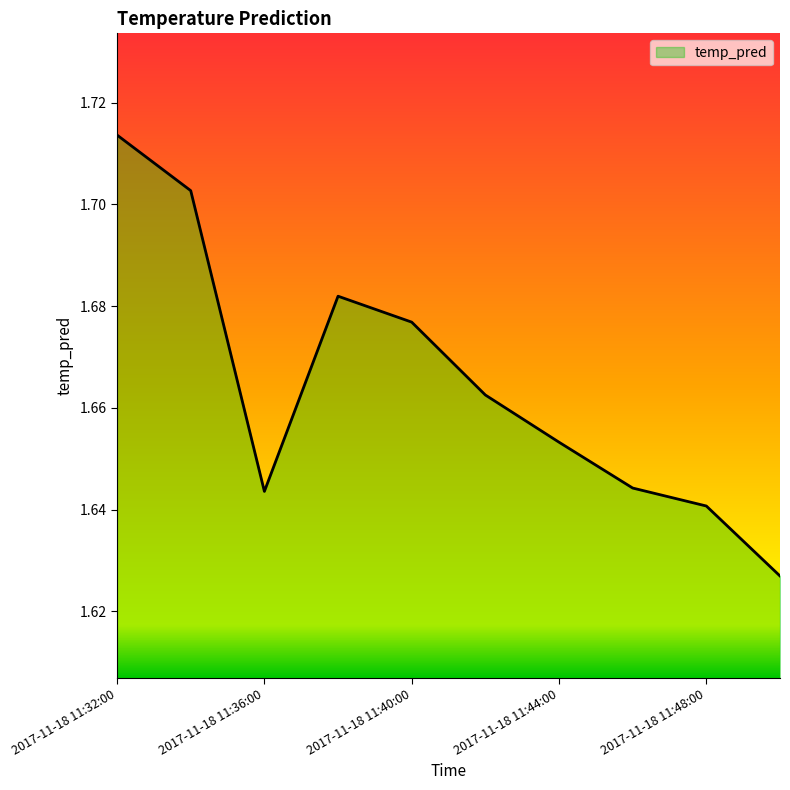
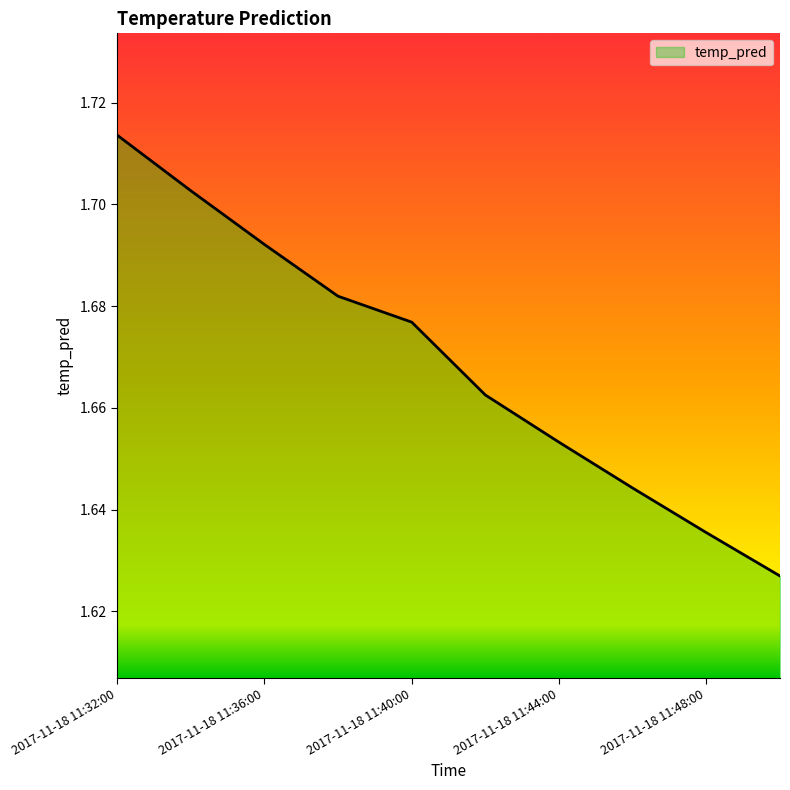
  {
    "2017-11-18 11:32:00": 1.714,
-   "2017-11-18 11:36:00": 1.644,
+   "2017-11-18 11:36:00": 1.692,
    "2017-11-18 11:40:00": 1.677,
    "2017-11-18 11:44:00": 1.653,
-   "2017-11-18 11:48:00": 1.641
+   "2017-11-18 11:48:00": 1.635
  }
